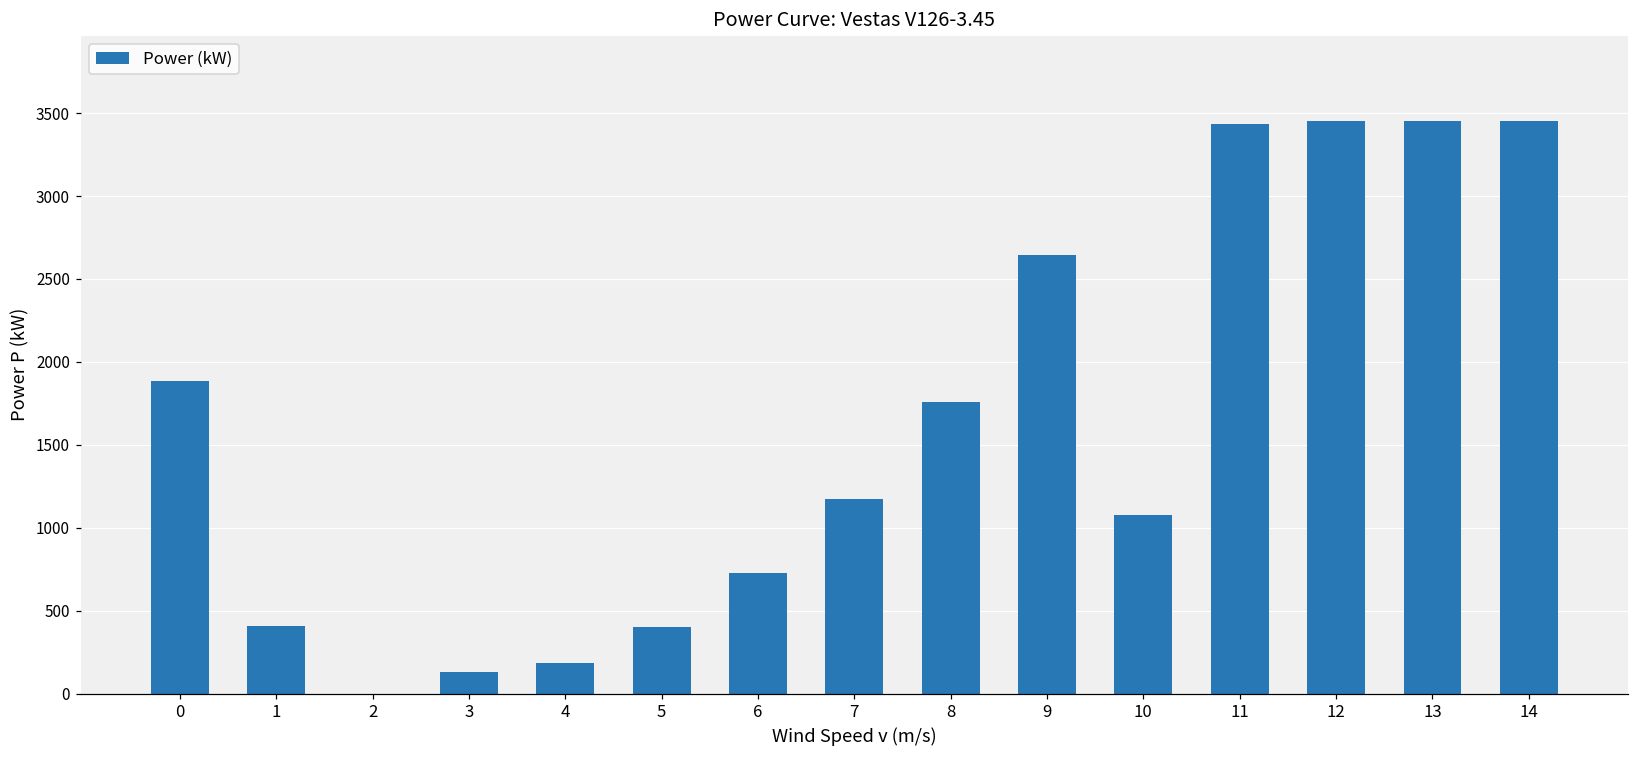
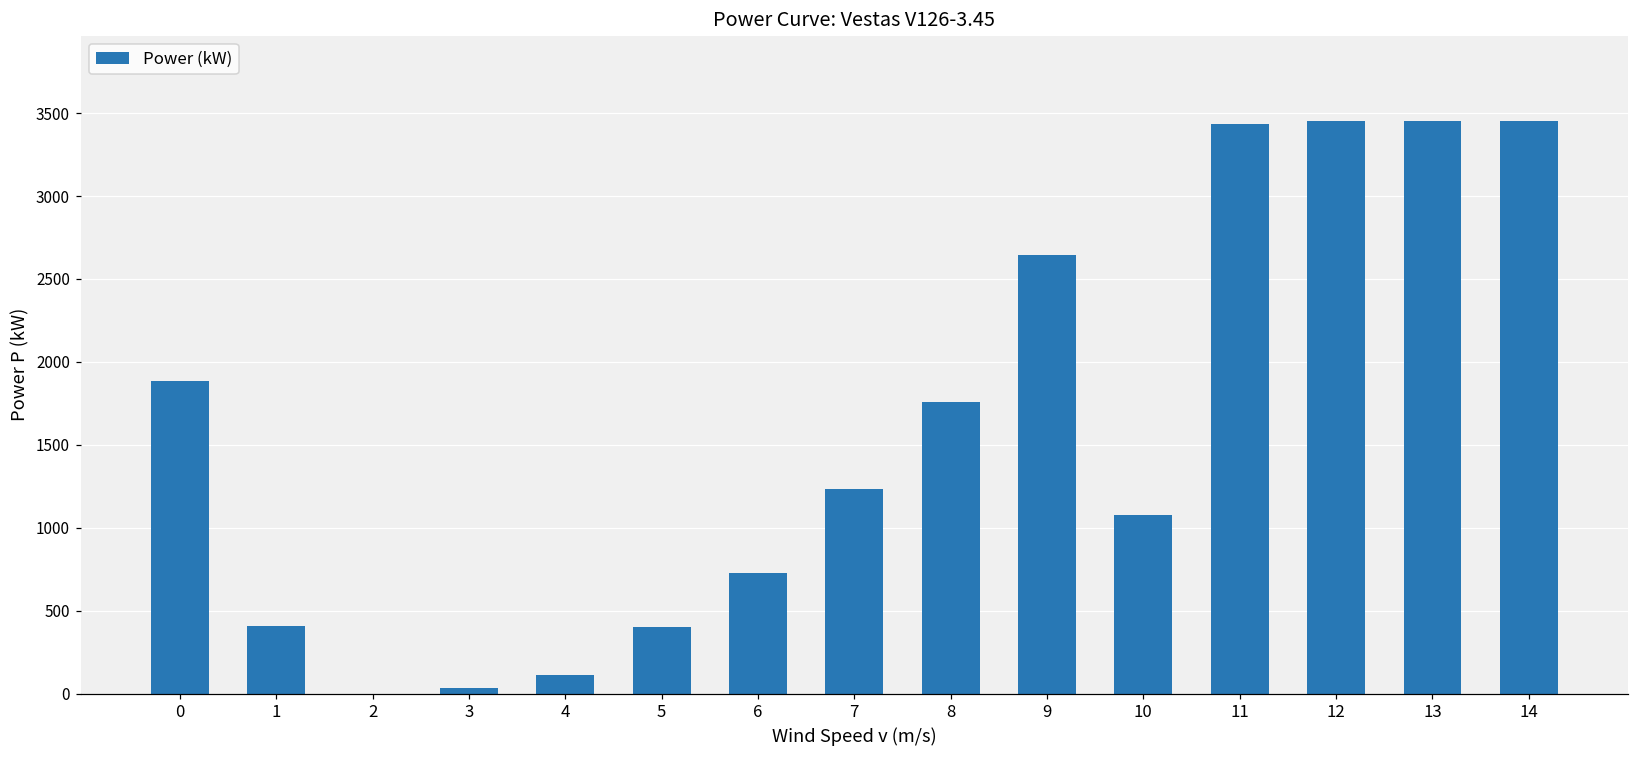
  {
    "0": 1880,
    "1": 410,
    "2": 0,
-   "3": 130,
-   "4": 180,
+   "3": 40,
+   "4": 110,
    "5": 400,
    "6": 730,
-   "7": 1170,
+   "7": 1230,
    "8": 1760,
    "9": 2640,
    "10": 1080,
    "11": 3430,
    "12": 3450,
    "13": 3450,
    "14": 3450
  }
